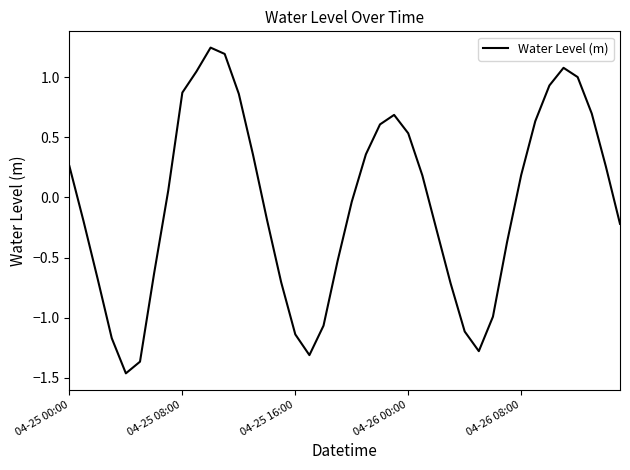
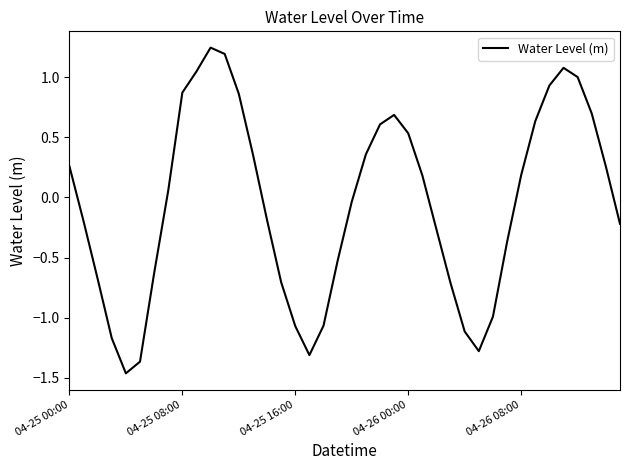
  {
    "04-25 00:00": 0.26,
    "04-25 08:00": 0.87,
-   "04-25 16:00": -1.14,
+   "04-25 16:00": -1.07,
    "04-26 00:00": 0.53,
    "04-26 08:00": 0.19
  }
